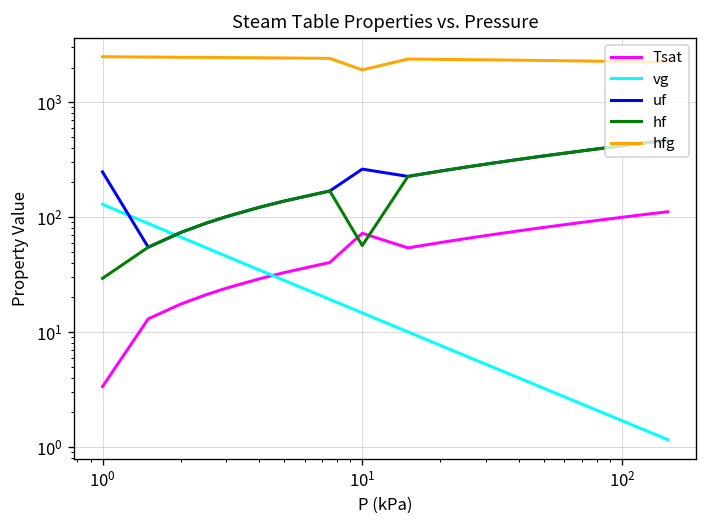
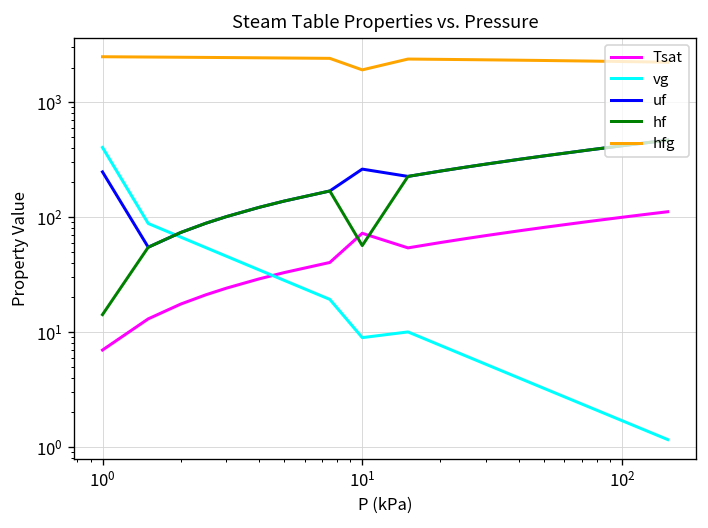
  {
    "Tsat": {
-     "10^0": 3.4,
+     "10^0": 7,
      "10^1": 70,
      "10^2": 100
    },
    "vg": {
-     "10^0": 130,
-     "10^1": 15,
+     "10^0": 400,
+     "10^1": 9,
      "10^2": 1.7
    },
    "uf": {
      "10^0": 250,
      "10^1": 260
    },
    "hf": {
-     "10^0": 29,
+     "10^0": 14,
      "10^1": 60
    },
    "hfg": {
      "10^0": 2500,
      "10^1": 1900
    }
  }
